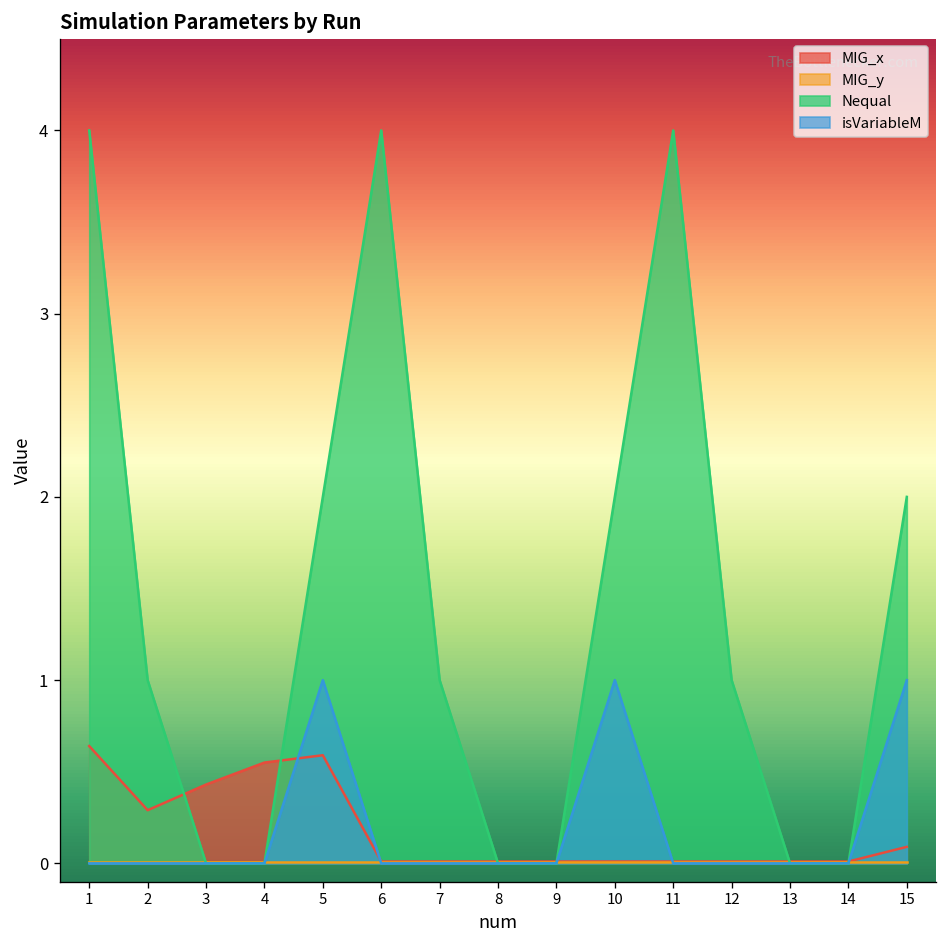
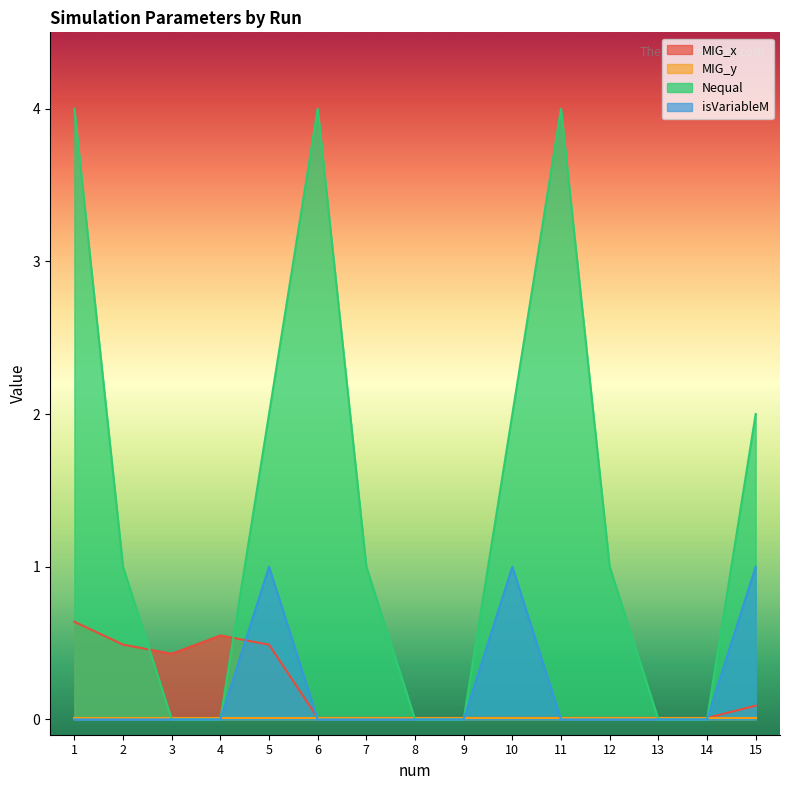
  {
    "MIG_x": {
      "1": 0.64,
-     "2": 0.29,
+     "2": 0.49,
      "3": 0.43,
      "4": 0.55,
-     "5": 0.59,
+     "5": 0.49,
      "15": 0.09
    },
    "MIG_y": {
      "5": 0.01,
      "15": 0.01
    },
    "Nequal": {
      "1": 4.00,
      "2": 1.00,
      "5": 2.00,
      "6": 4.00,
      "7": 1.00,
      "10": 2.00,
      "11": 4.00,
      "12": 1.00,
      "15": 2.00
    },
    "isVariableM": {
      "5": 1.00,
      "10": 1.00,
      "15": 1.00
    }
  }
